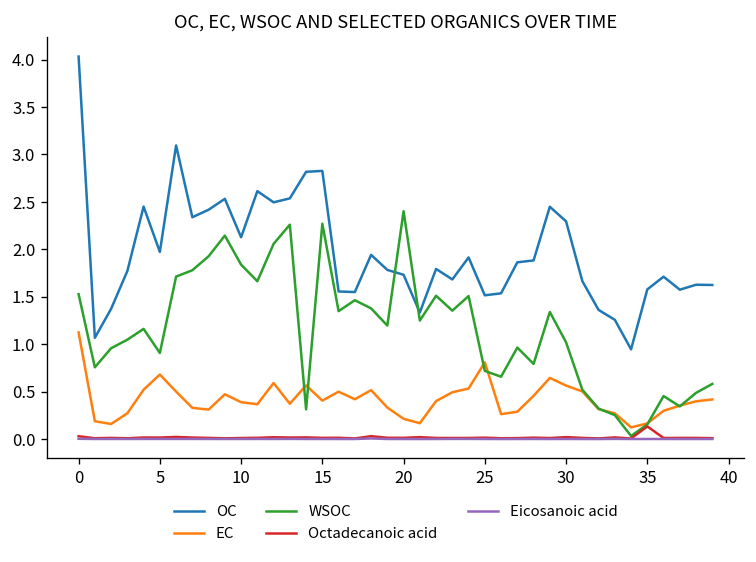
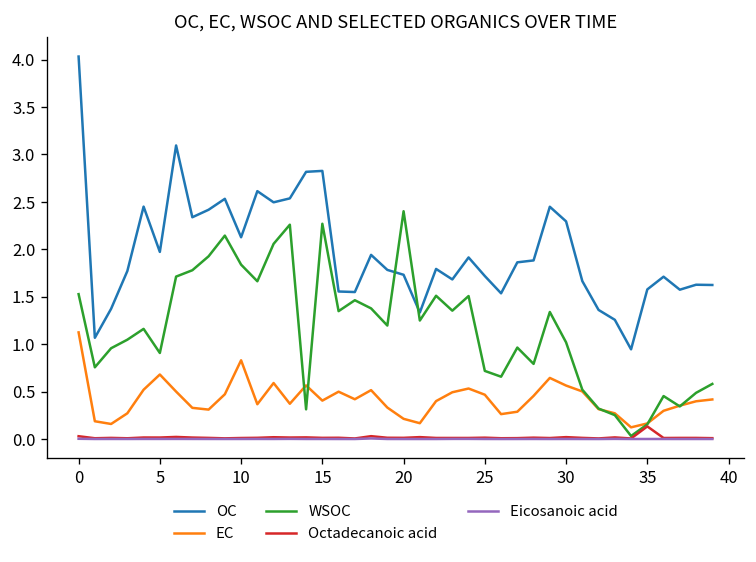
  {
    "OC": {
      "0": 4.0,
      "5": 2.0,
      "10": 2.1,
      "15": 2.8,
      "20": 1.7,
-     "25": 1.5,
+     "25": 1.7,
      "30": 2.3,
      "35": 1.6
    },
    "EC": {
      "0": 1.1,
      "5": 0.7,
-     "10": 0.4,
+     "10": 0.8,
      "15": 0.4,
      "20": 0.2,
-     "25": 0.8,
+     "25": 0.5,
      "30": 0.6
    },
    "WSOC": {
      "0": 1.5,
      "5": 0.9,
      "10": 1.8,
      "15": 2.3,
      "20": 2.4,
      "25": 0.7,
      "30": 1.0
    },
    "Eicosanoic acid": {
      "35": 0.0
    }
  }
